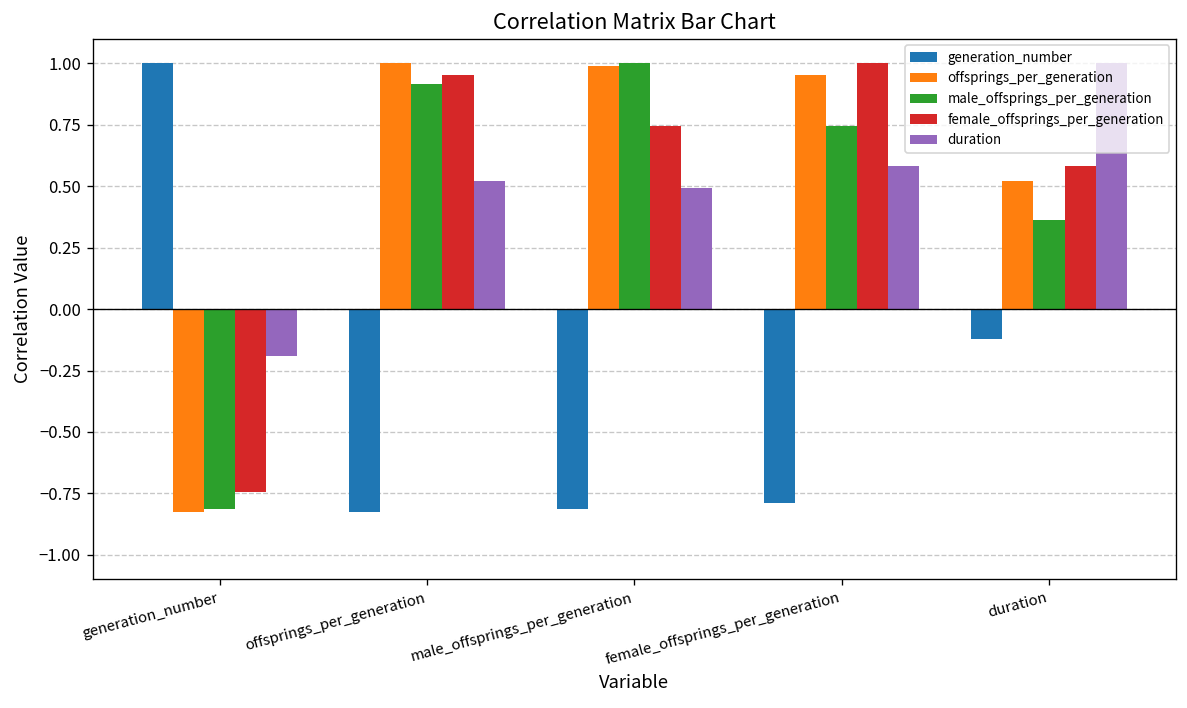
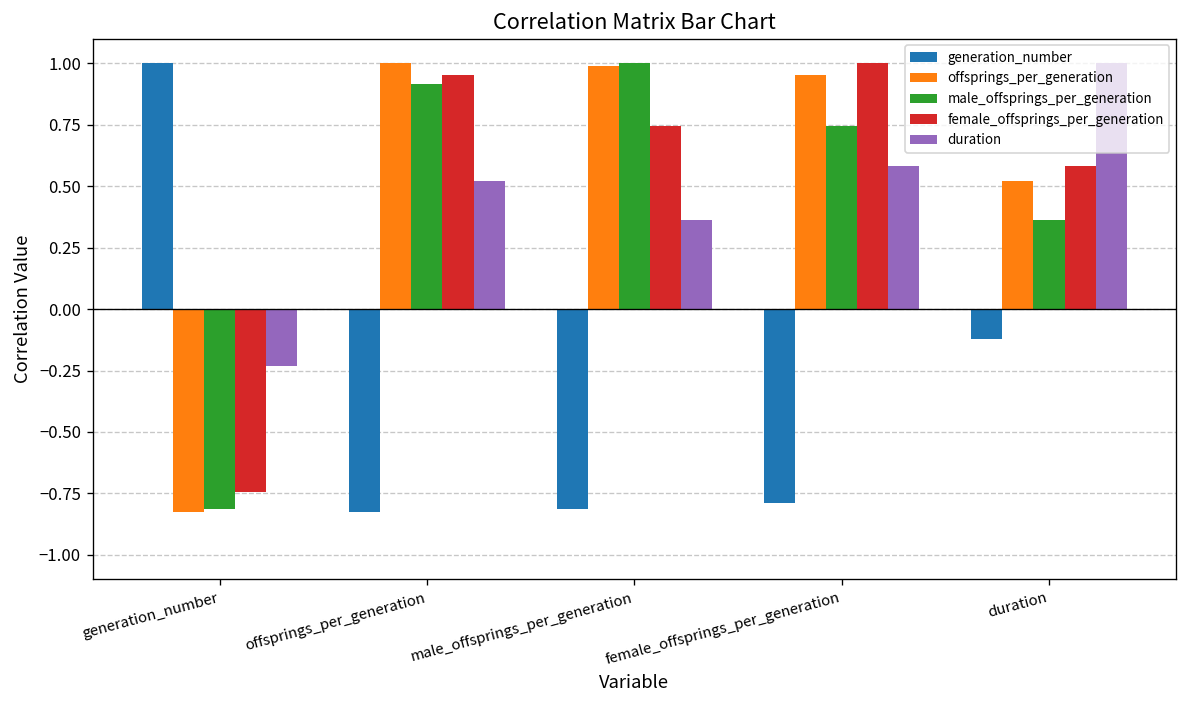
  {
    "generation_number": {
      "generation_number": 1.00,
      "offsprings_per_generation": -0.83,
      "male_offsprings_per_generation": -0.81,
      "female_offsprings_per_generation": -0.79,
      "duration": -0.12
    },
    "offsprings_per_generation": {
      "generation_number": -0.83,
      "offsprings_per_generation": 1.00,
      "male_offsprings_per_generation": 0.99,
      "female_offsprings_per_generation": 0.95,
      "duration": 0.52
    },
    "male_offsprings_per_generation": {
      "generation_number": -0.81,
      "offsprings_per_generation": 0.92,
      "male_offsprings_per_generation": 1.00,
      "female_offsprings_per_generation": 0.75,
      "duration": 0.36
    },
    "female_offsprings_per_generation": {
      "generation_number": -0.74,
      "offsprings_per_generation": 0.95,
      "male_offsprings_per_generation": 0.75,
      "female_offsprings_per_generation": 1.00,
      "duration": 0.58
    },
    "duration": {
-     "generation_number": -0.19,
+     "generation_number": -0.23,
      "offsprings_per_generation": 0.52,
-     "male_offsprings_per_generation": 0.49,
+     "male_offsprings_per_generation": 0.36,
      "female_offsprings_per_generation": 0.58
    }
  }
